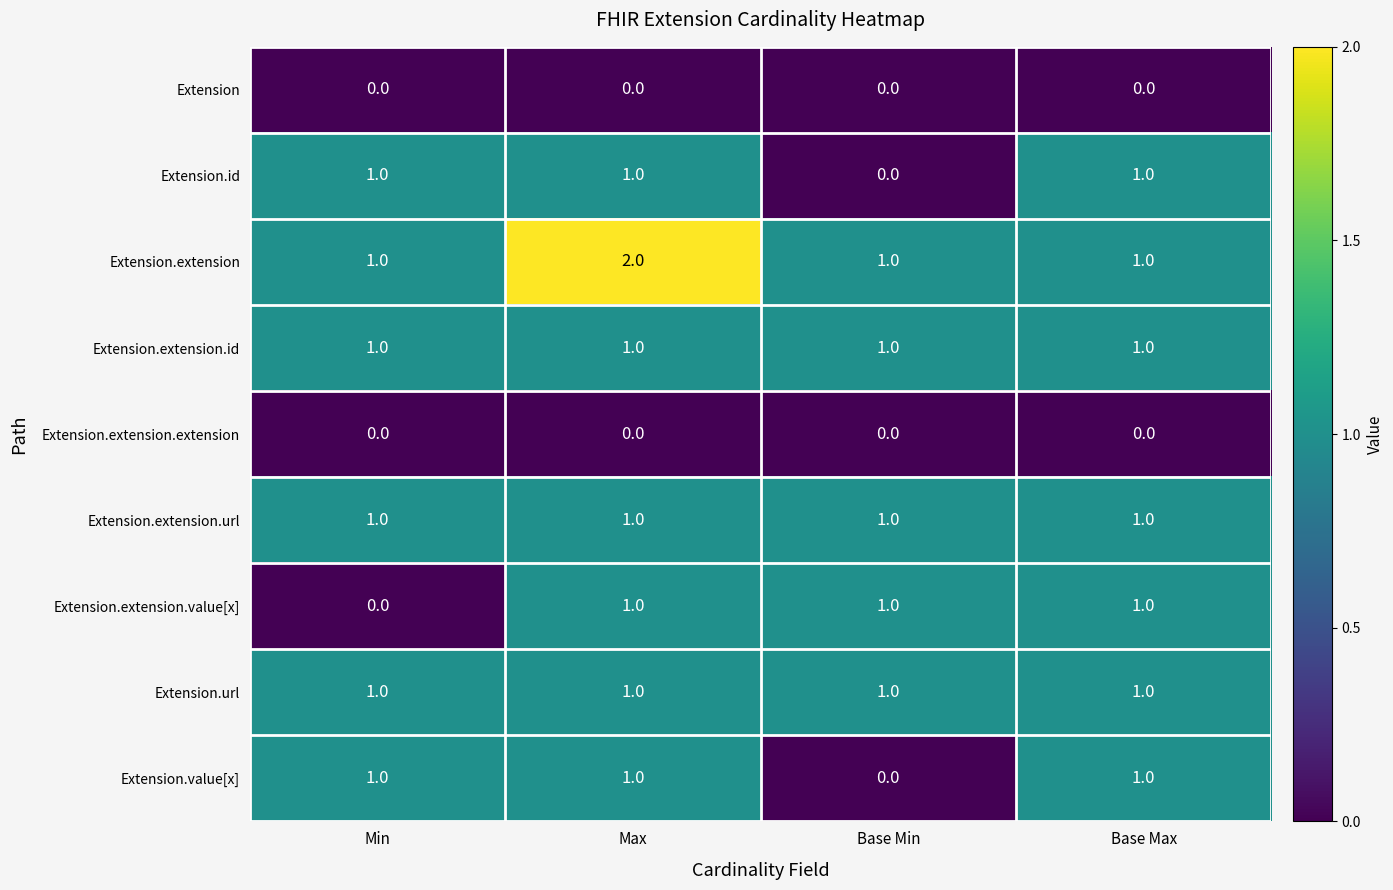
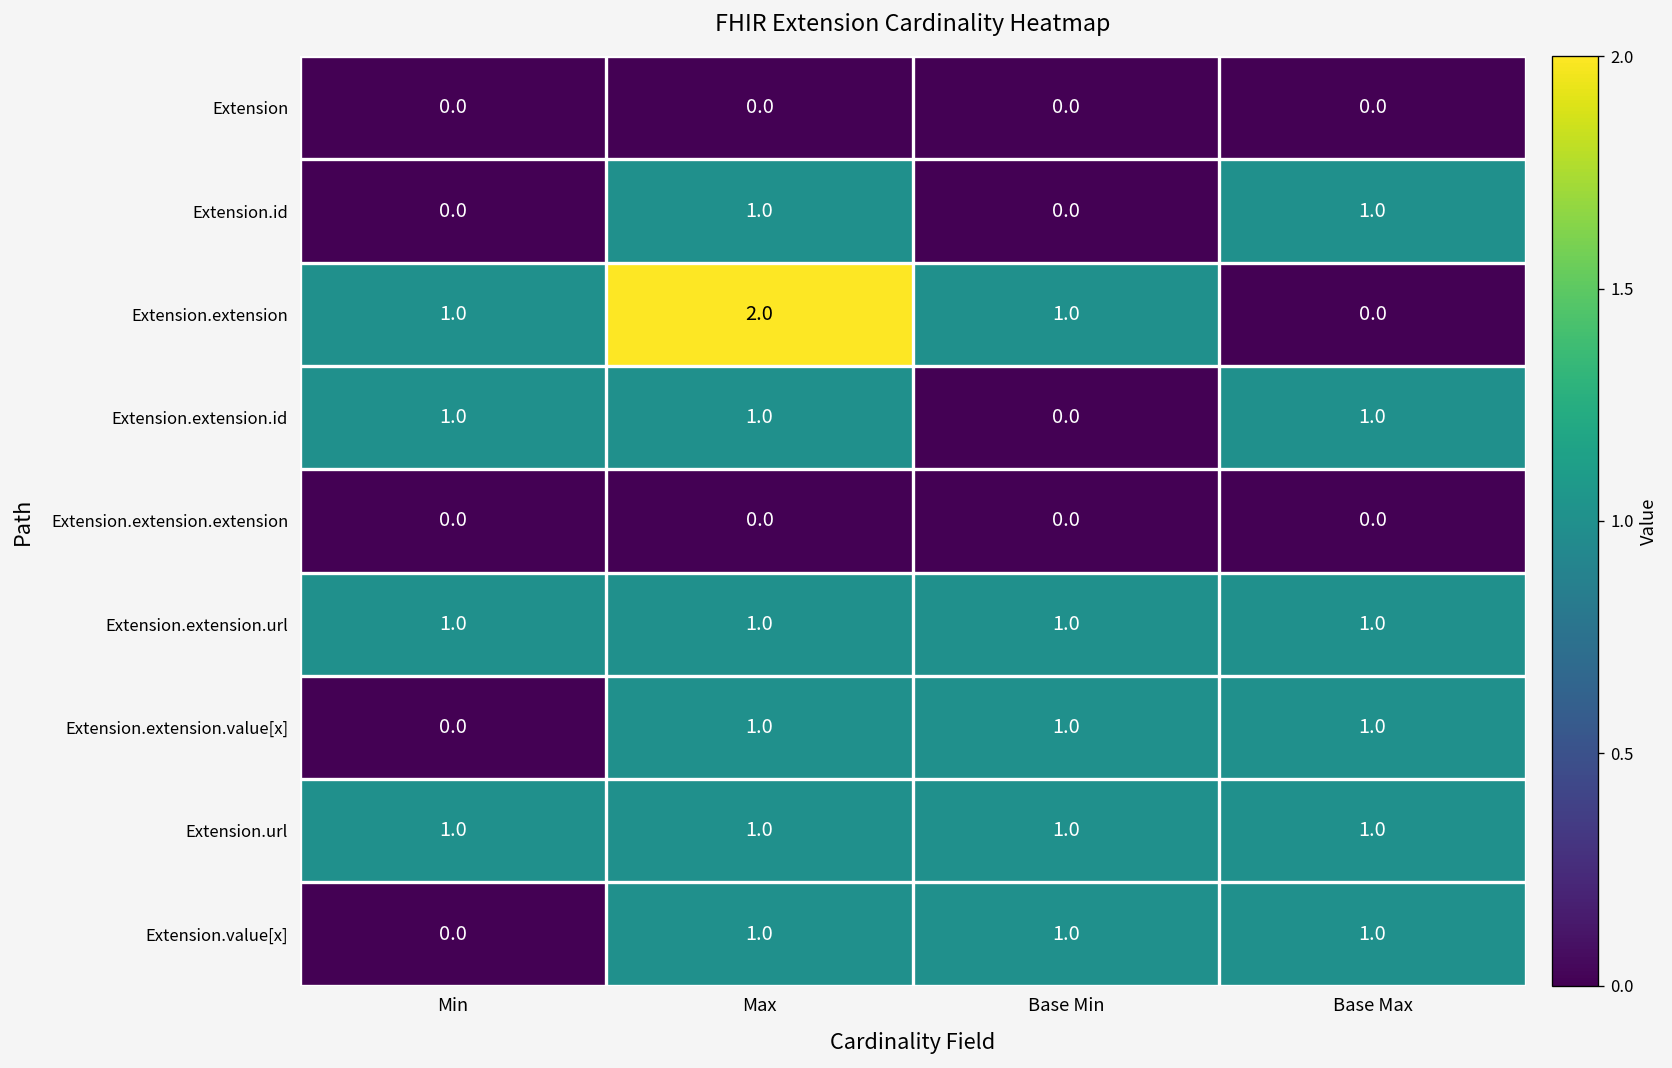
  {
    "Extension": {
      "Min": 0.0,
      "Max": 0.0,
      "Base Min": 0.0,
      "Base Max": 0.0
    },
    "Extension.id": {
-     "Min": 1.0,
+     "Min": 0.0,
      "Max": 1.0,
      "Base Min": 0.0,
      "Base Max": 1.0
    },
    "Extension.extension": {
      "Min": 1.0,
      "Max": 2.0,
      "Base Min": 1.0,
-     "Base Max": 1.0
+     "Base Max": 0.0
    },
    "Extension.extension.id": {
      "Min": 1.0,
      "Max": 1.0,
-     "Base Min": 1.0,
+     "Base Min": 0.0,
      "Base Max": 1.0
    },
    "Extension.extension.extension": {
      "Min": 0.0,
      "Max": 0.0,
      "Base Min": 0.0,
      "Base Max": 0.0
    },
    "Extension.extension.url": {
      "Min": 1.0,
      "Max": 1.0,
      "Base Min": 1.0,
      "Base Max": 1.0
    },
    "Extension.extension.value[x]": {
      "Min": 0.0,
      "Max": 1.0,
      "Base Min": 1.0,
      "Base Max": 1.0
    },
    "Extension.url": {
      "Min": 1.0,
      "Max": 1.0,
      "Base Min": 1.0,
      "Base Max": 1.0
    },
    "Extension.value[x]": {
-     "Min": 1.0,
+     "Min": 0.0,
      "Max": 1.0,
-     "Base Min": 0.0,
+     "Base Min": 1.0,
      "Base Max": 1.0
    }
  }
